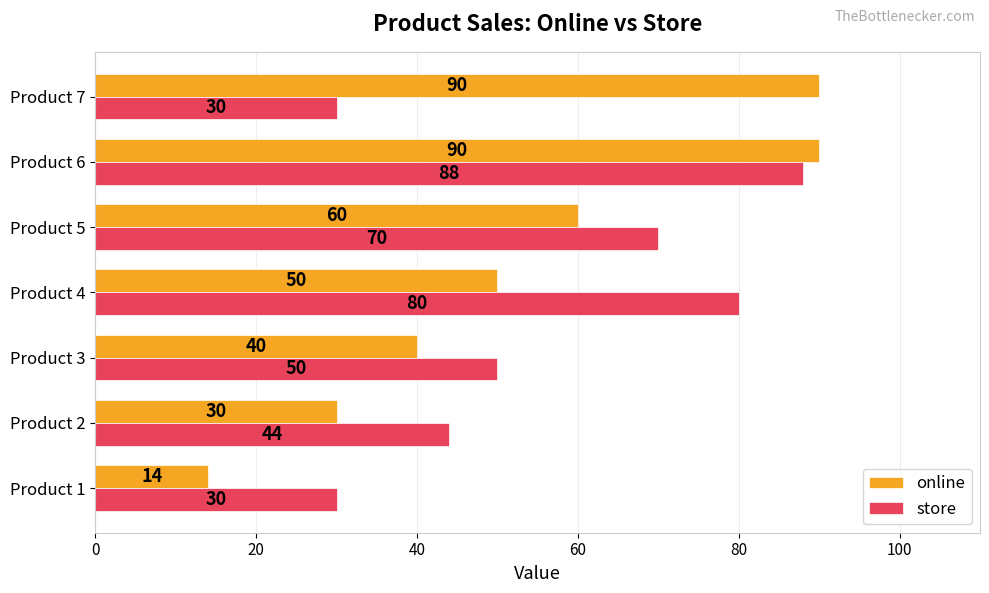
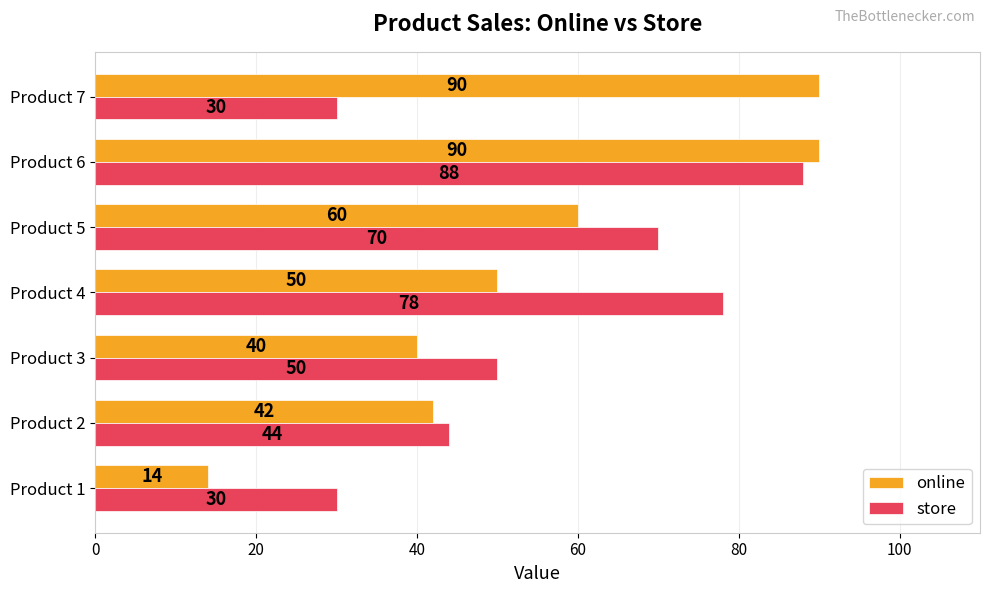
  {
    "online": {
      "Product 7": 90,
      "Product 6": 90,
      "Product 5": 60,
      "Product 4": 50,
      "Product 3": 40,
-     "Product 2": 30,
+     "Product 2": 42,
      "Product 1": 14
    },
    "store": {
      "Product 7": 30,
      "Product 6": 88,
      "Product 5": 70,
-     "Product 4": 80,
+     "Product 4": 78,
      "Product 3": 50,
      "Product 2": 44,
      "Product 1": 30
    }
  }
